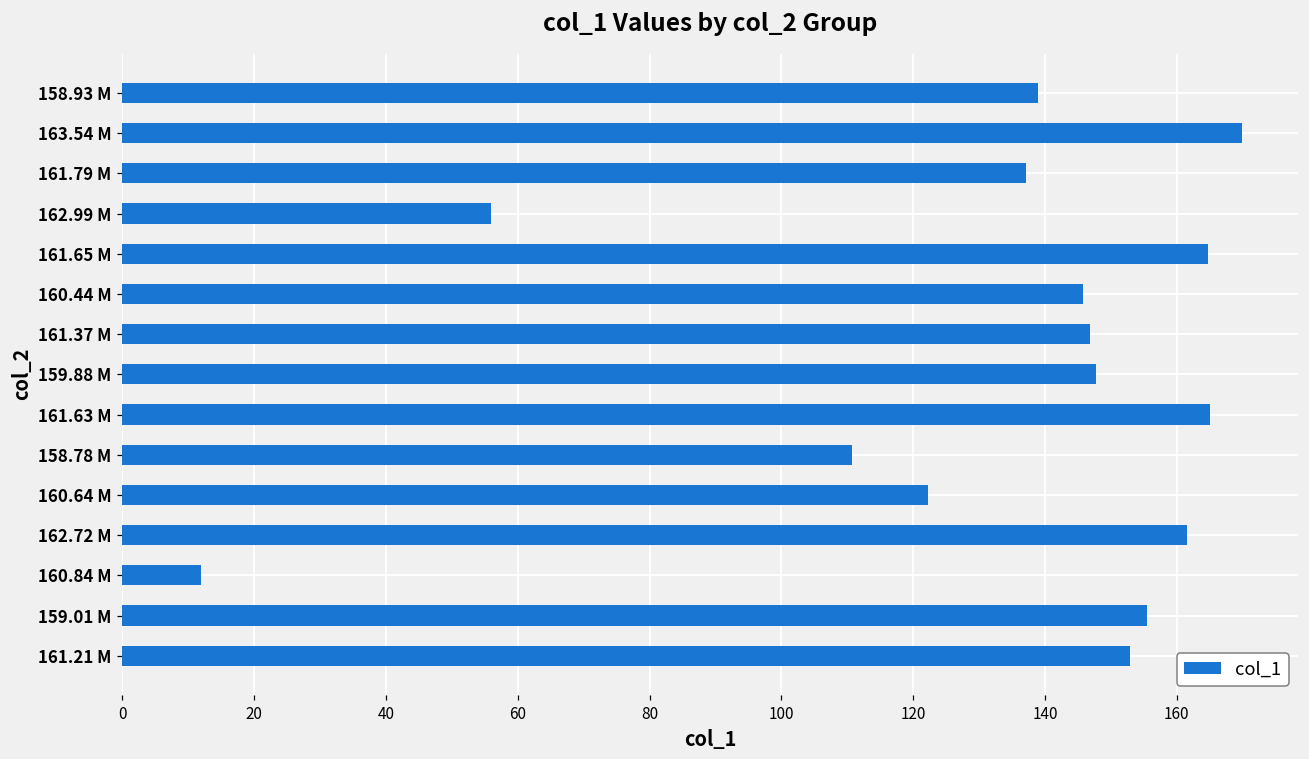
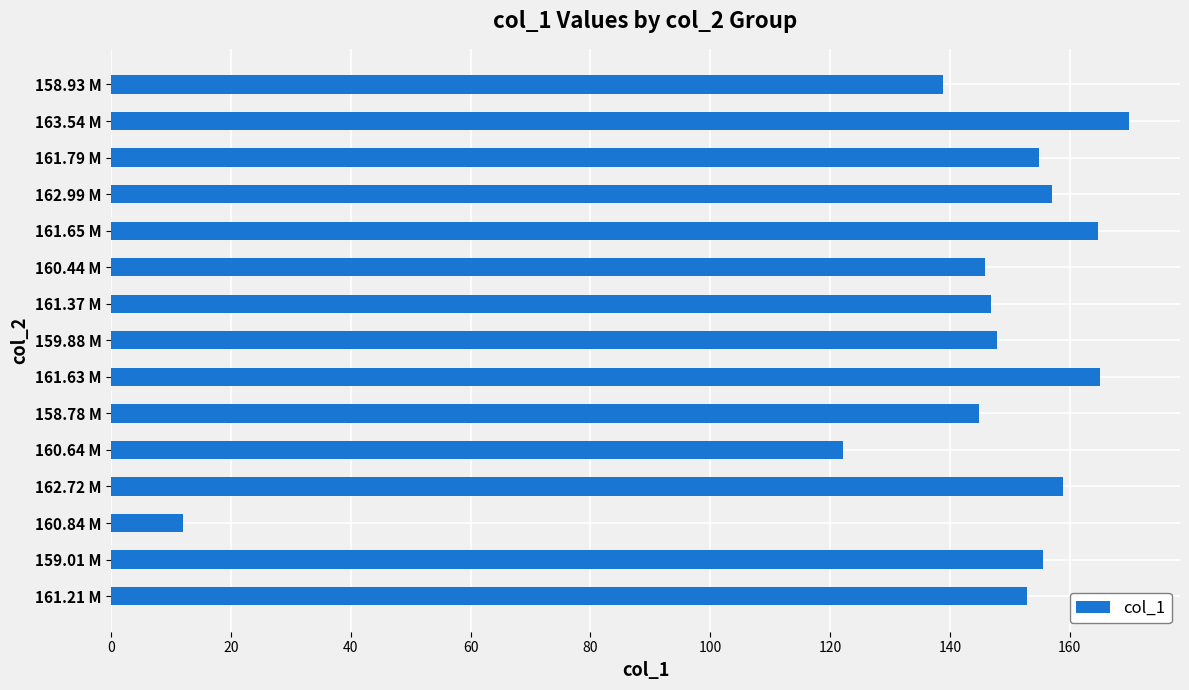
  {
    "158.93 M": 139,
    "163.54 M": 170,
-   "161.79 M": 137,
-   "162.99 M": 56,
+   "161.79 M": 155,
+   "162.99 M": 157,
    "161.65 M": 165,
    "160.44 M": 146,
    "161.37 M": 147,
    "159.88 M": 148,
    "161.63 M": 165,
-   "158.78 M": 111,
+   "158.78 M": 145,
    "160.64 M": 122,
-   "162.72 M": 162,
+   "162.72 M": 159,
    "160.84 M": 12,
    "159.01 M": 156,
    "161.21 M": 153
  }
